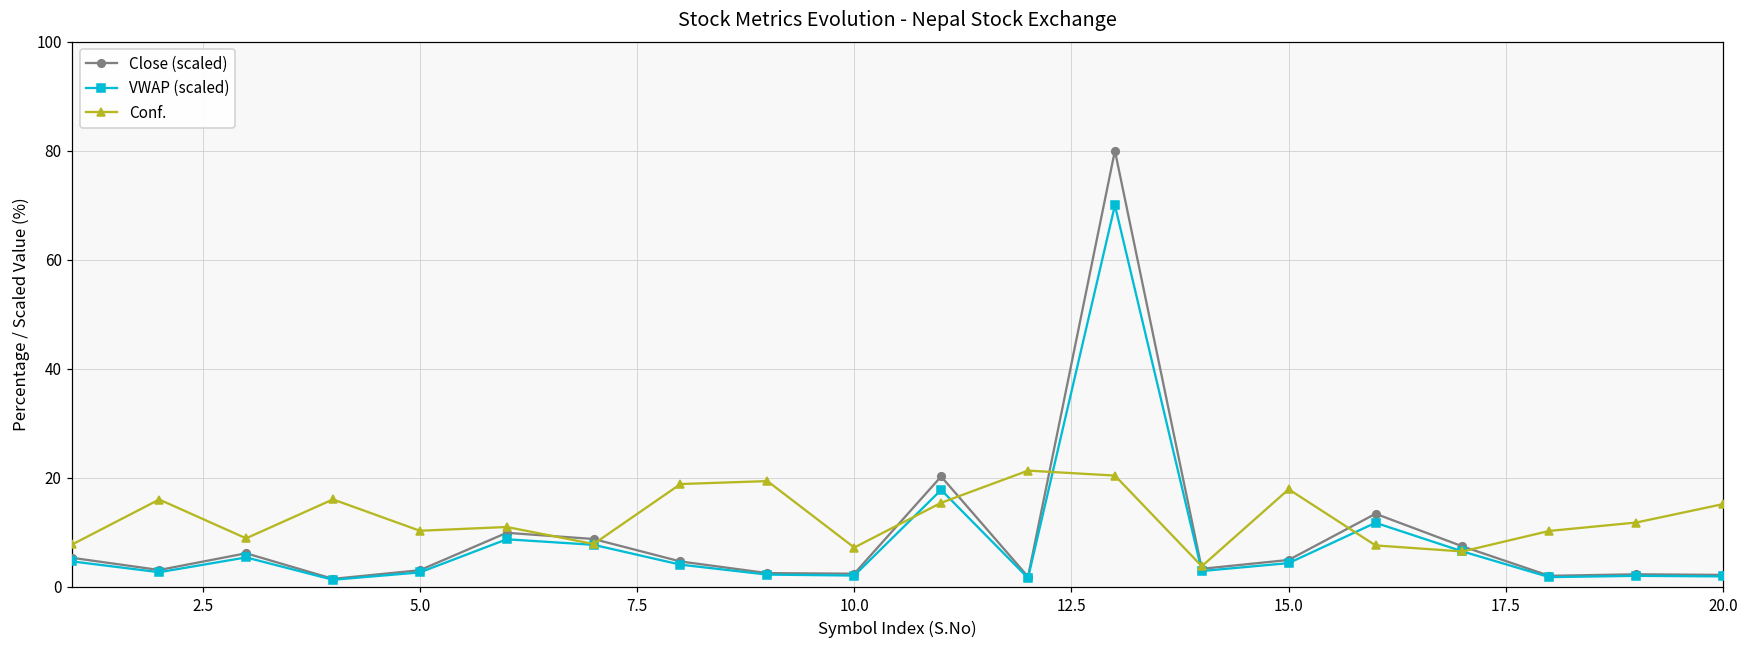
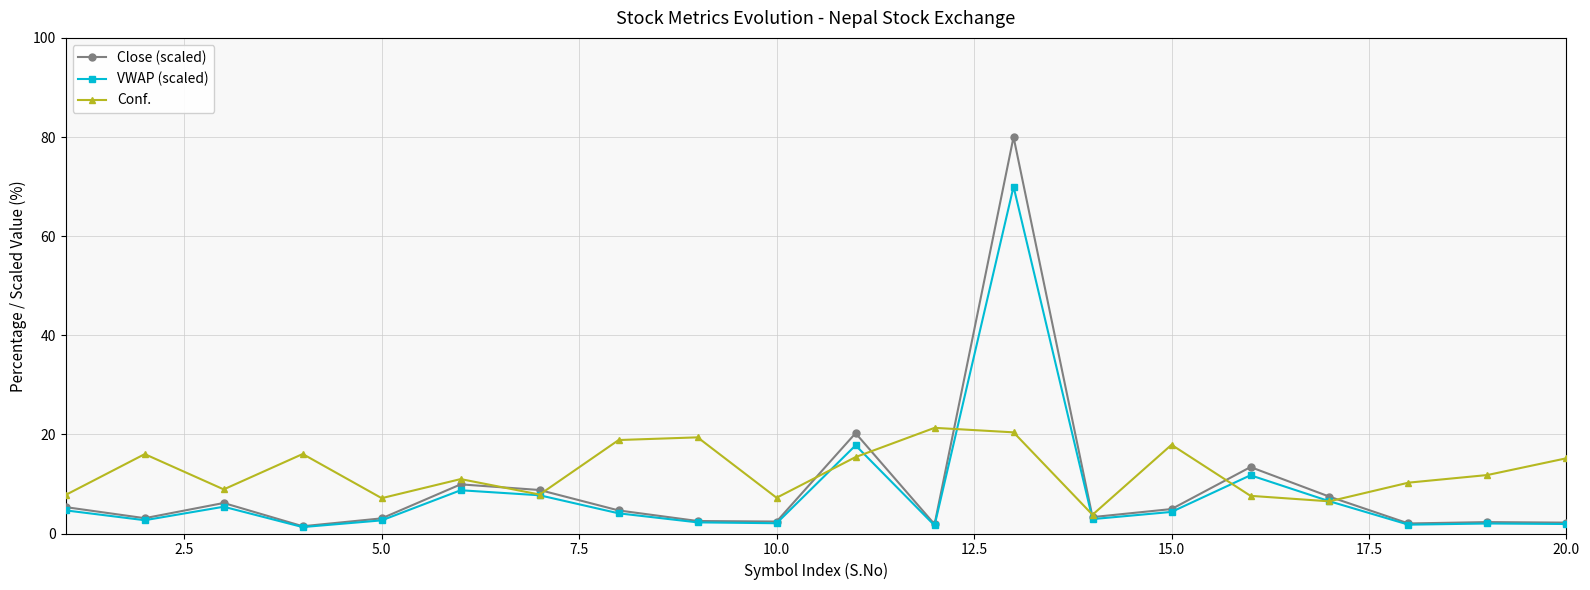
  {
    "Close (scaled)": {
      "15.0": 5
    },
    "VWAP (scaled)": {
      "15.0": 4
    },
    "Conf.": {
-     "5.0": 10,
+     "5.0": 7,
      "10.0": 7,
      "15.0": 18,
      "20.0": 15
    }
  }
